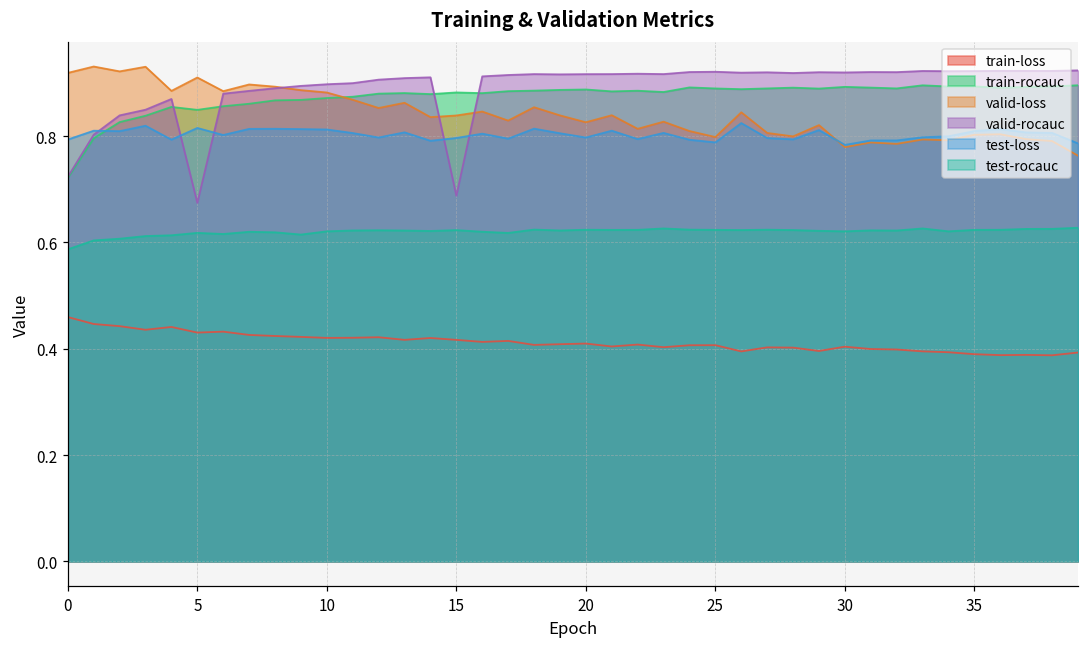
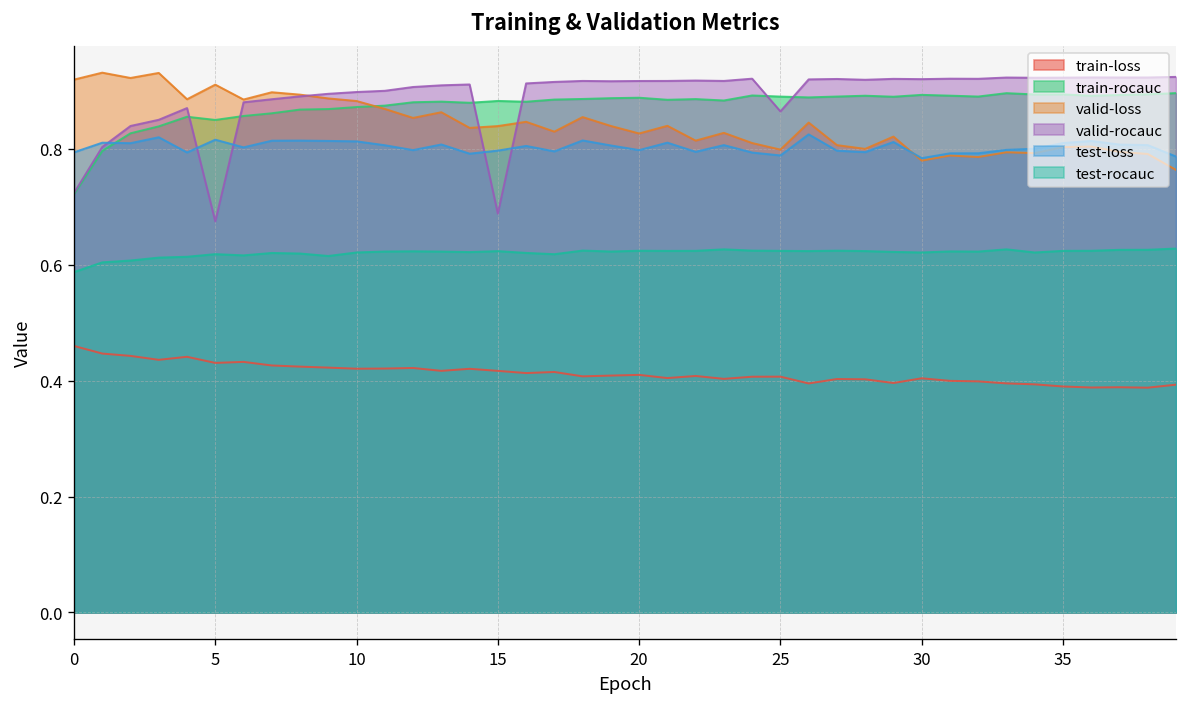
  {
    "valid-rocauc": {
      "5": 0.67,
      "10": 0.90,
      "15": 0.69,
      "20": 0.92,
-     "25": 0.92,
+     "25": 0.86,
      "30": 0.92
    }
  }
